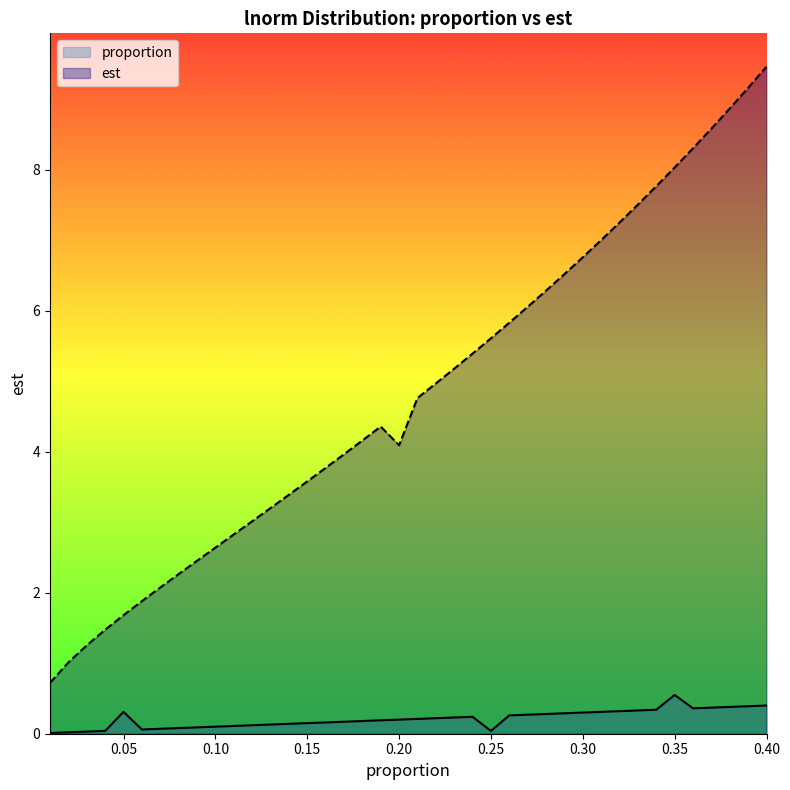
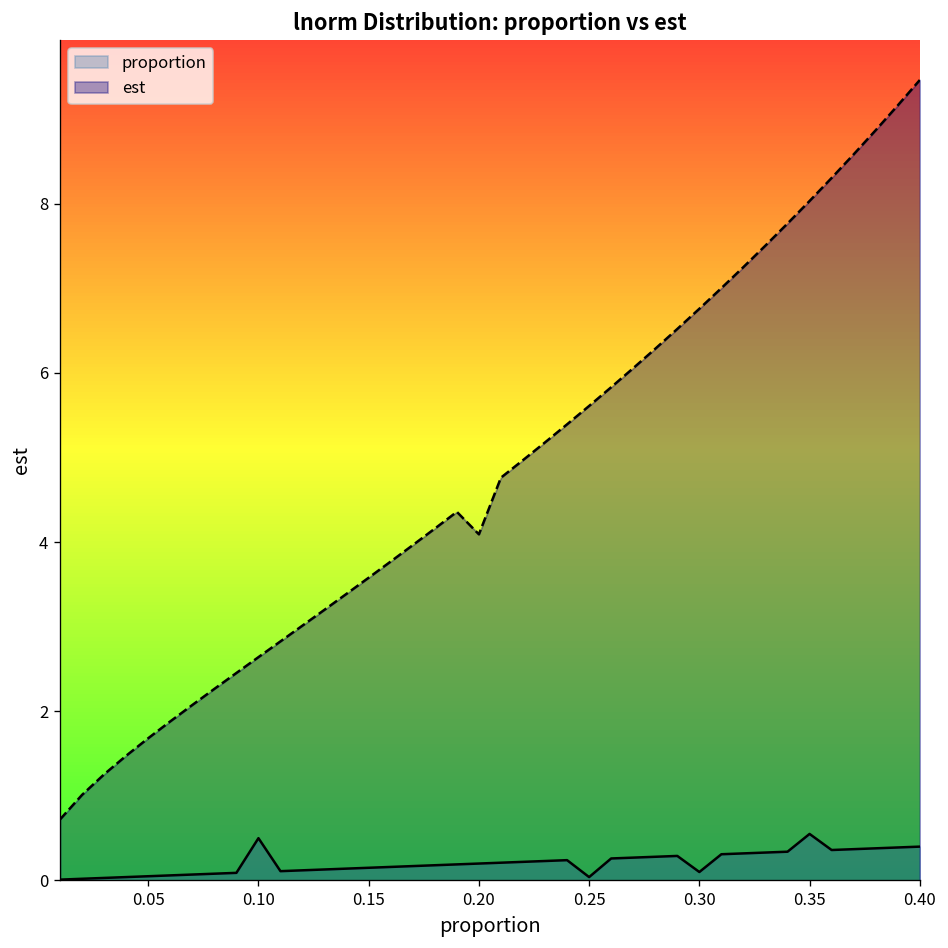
  {
    "proportion": {
-     "0.05": 0.3,
-     "0.10": 0.1,
+     "0.05": 0.1,
+     "0.10": 0.5,
      "0.15": 0.2,
      "0.20": 0.2,
      "0.25": 0.0,
-     "0.30": 0.3,
+     "0.30": 0.1,
      "0.35": 0.6,
      "0.40": 0.4
    },
    "est": {
      "0.05": 1.7,
      "0.10": 2.6,
      "0.15": 3.6,
      "0.20": 4.1,
      "0.25": 5.6,
      "0.30": 6.8,
      "0.35": 8.0,
      "0.40": 9.5
    }
  }
